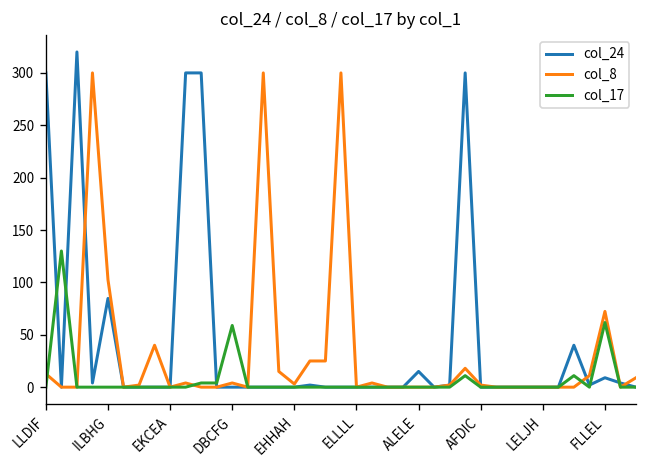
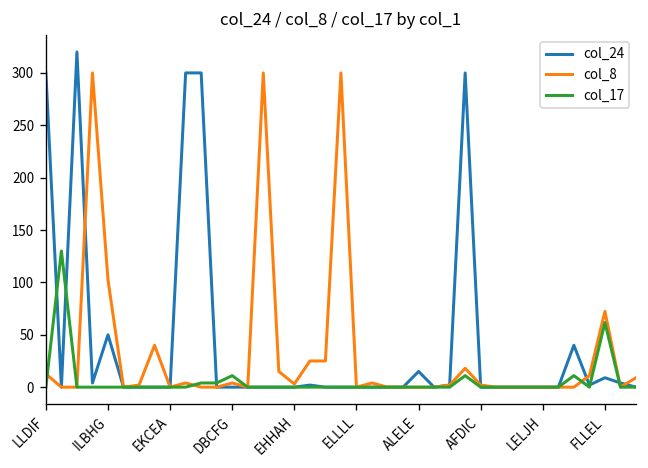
  {
    "col_24": {
      "LLDIF": 300,
-     "ILBHG": 80,
+     "ILBHG": 50,
      "DBCFG": 0,
      "ALELE": 20,
      "FLLEL": 10
    },
    "col_8": {
      "LLDIF": 10,
      "ILBHG": 100,
      "DBCFG": 0,
      "EHHAH": 0,
      "FLLEL": 70
    },
    "col_17": {
      "LLDIF": 0,
      "ILBHG": 0,
-     "DBCFG": 60,
+     "DBCFG": 10,
      "FLLEL": 60
    }
  }
